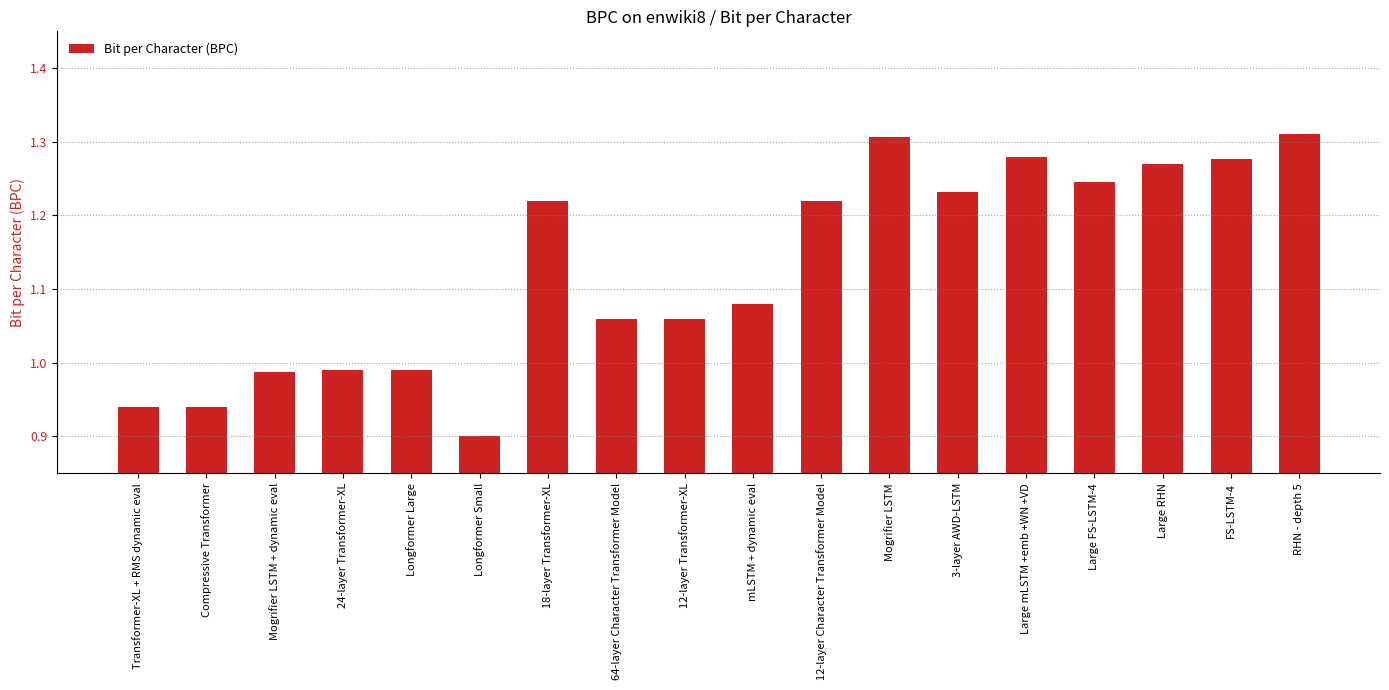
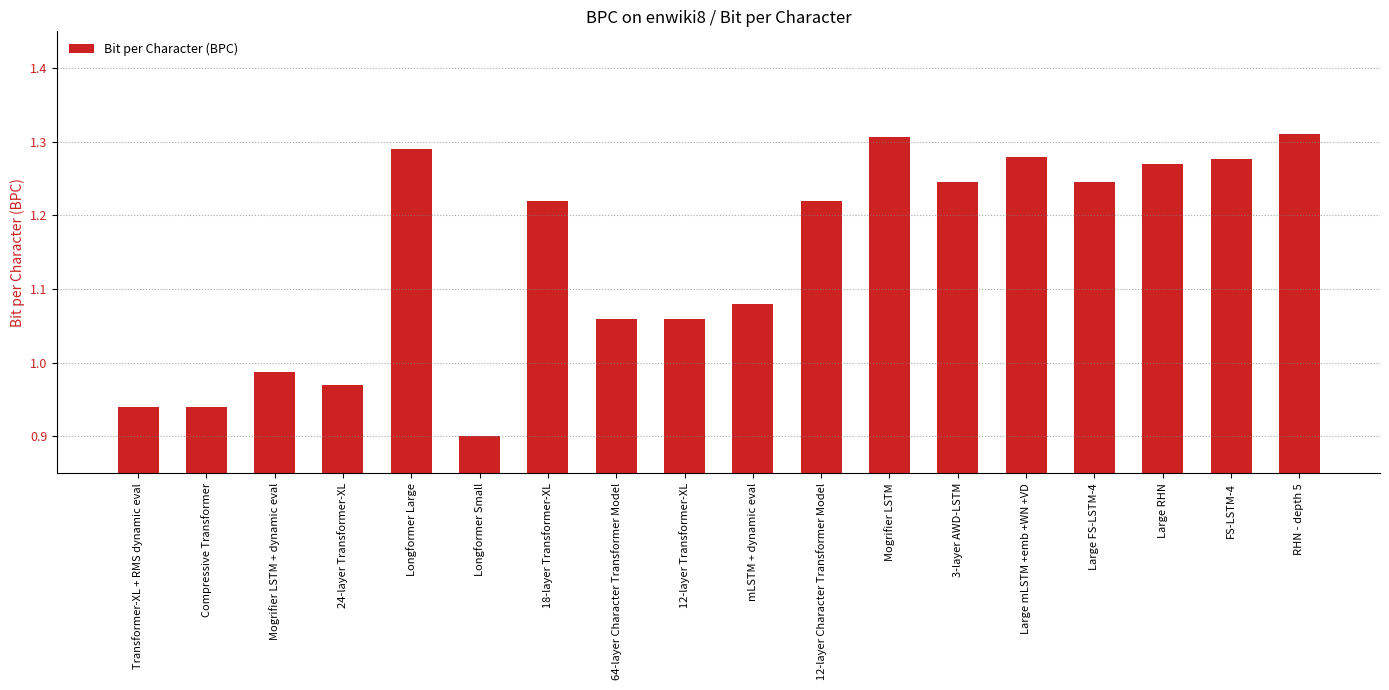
  {
    "Transformer-XL + RMS dynamic eval": 0.94,
    "Compressive Transformer": 0.94,
    "Mogrifier LSTM + dynamic eval": 0.99,
-   "24-layer Transformer-XL": 0.99,
-   "Longformer Large": 0.99,
+   "24-layer Transformer-XL": 0.97,
+   "Longformer Large": 1.29,
    "Longformer Small": 0.90,
    "18-layer Transformer-XL": 1.22,
    "64-layer Character Transformer Model": 1.06,
    "12-layer Transformer-XL": 1.06,
    "mLSTM + dynamic eval": 1.08,
    "12-layer Character Transformer Model": 1.22,
    "Mogrifier LSTM": 1.31,
-   "3-layer AWD-LSTM": 1.23,
+   "3-layer AWD-LSTM": 1.25,
    "Large mLSTM +emb +WN +VD": 1.28,
    "Large FS-LSTM-4": 1.25,
    "Large RHN": 1.27,
    "FS-LSTM-4": 1.28,
    "RHN - depth 5": 1.31
  }
